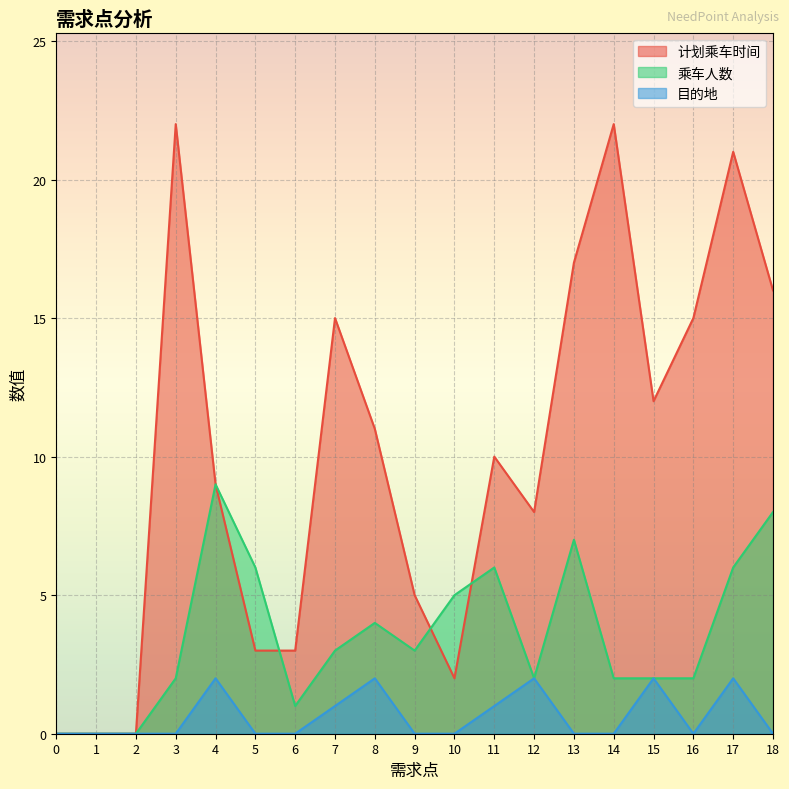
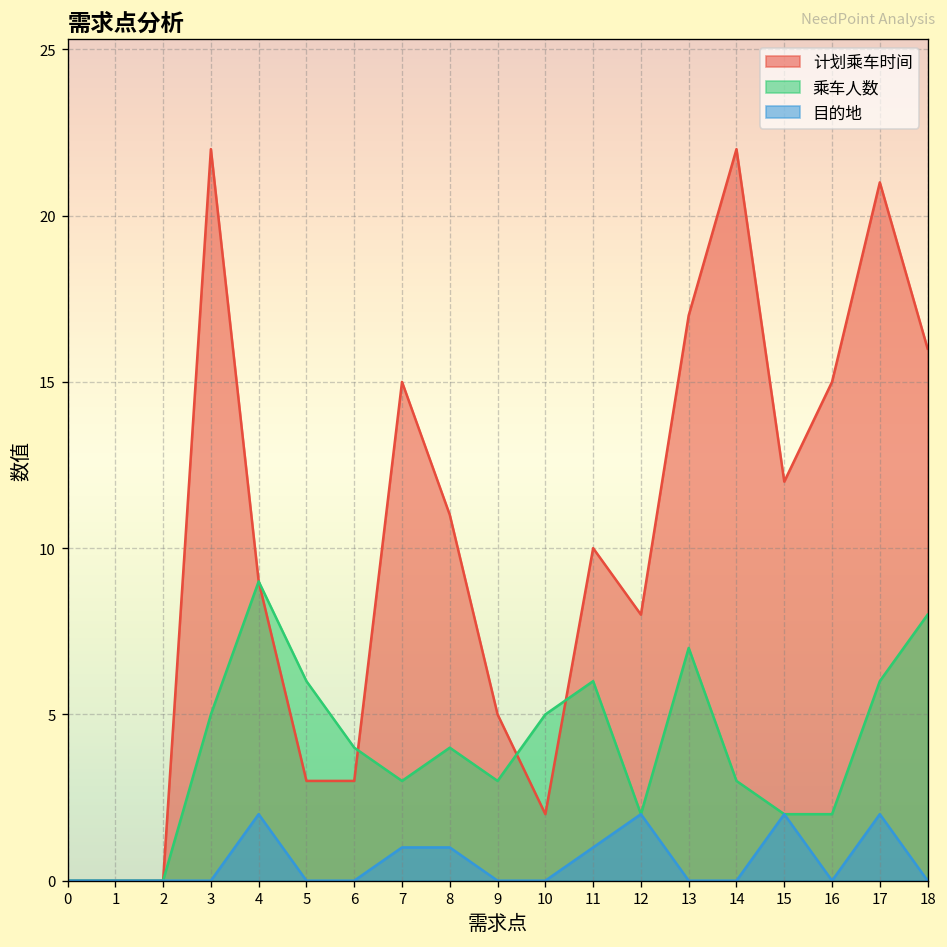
  {
    "计划乘车时间": {
      "3": 22,
      "5": 3,
      "6": 3,
      "7": 15,
      "8": 11,
      "9": 5,
      "10": 2,
      "11": 10,
      "12": 8,
      "13": 17,
      "14": 22,
      "15": 12,
      "16": 15,
      "17": 21,
      "18": 16
    },
    "乘车人数": {
-     "3": 2,
+     "3": 5,
      "5": 6,
-     "6": 1,
+     "6": 4,
      "7": 3,
      "8": 4,
      "9": 3,
      "10": 5,
      "11": 6,
      "13": 7,
-     "14": 2,
+     "14": 3,
      "16": 2,
      "17": 6,
      "18": 8
    },
    "目的地": {
      "3": 0,
      "4": 2,
      "5": 0,
      "6": 0,
      "7": 1,
-     "8": 2,
+     "8": 1,
      "9": 0,
      "10": 0,
      "11": 1,
      "13": 0,
      "14": 0,
      "16": 0,
      "17": 2,
      "18": 0
    }
  }
